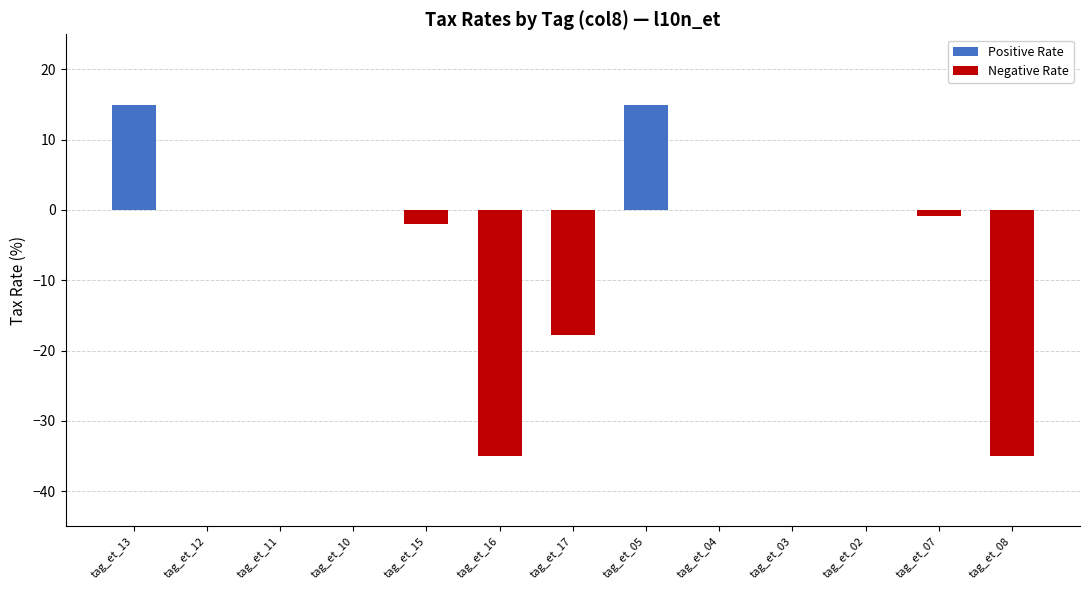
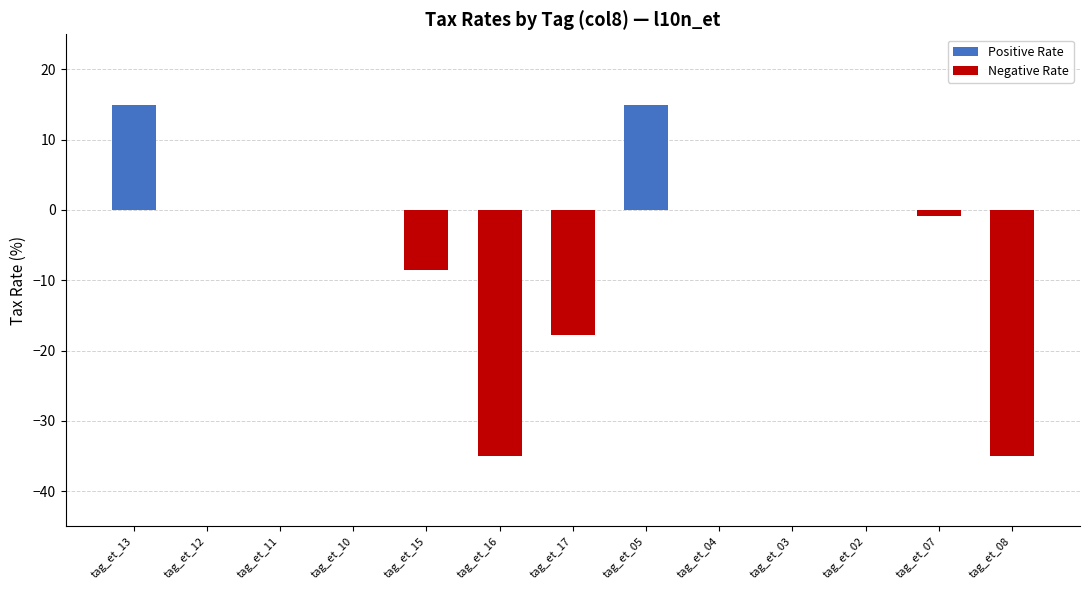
  {
    "Positive Rate": {
      "tag_et_13": 15,
      "tag_et_12": 0,
      "tag_et_11": 0,
      "tag_et_10": 0,
      "tag_et_15": 0,
      "tag_et_16": 0,
      "tag_et_17": 0,
      "tag_et_05": 15,
      "tag_et_04": 0,
      "tag_et_03": 0,
      "tag_et_02": 0,
      "tag_et_07": 0,
      "tag_et_08": 0
    },
    "Negative Rate": {
      "tag_et_13": 0,
      "tag_et_12": 0,
      "tag_et_11": 0,
      "tag_et_10": 0,
-     "tag_et_15": -2,
+     "tag_et_15": -9,
      "tag_et_16": -35,
      "tag_et_17": -18,
      "tag_et_05": 0,
      "tag_et_04": 0,
      "tag_et_03": 0,
      "tag_et_02": 0,
      "tag_et_07": -1,
      "tag_et_08": -35
    }
  }
